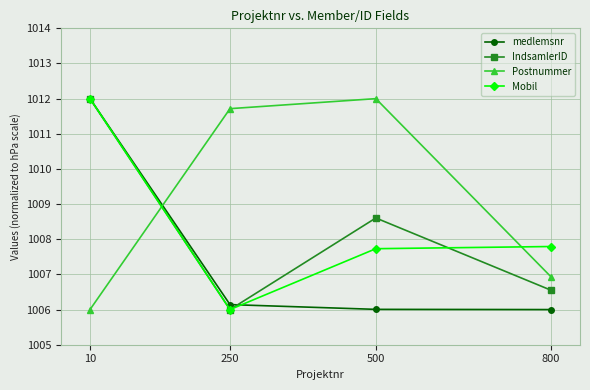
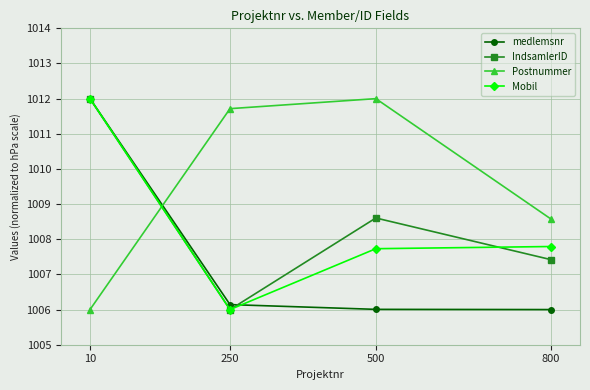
  {
    "medlemsnr": {
      "250": 1006.1,
      "500": 1006.0,
      "800": 1006.0
    },
    "IndsamlerID": {
      "500": 1008.6,
-     "800": 1006.6
+     "800": 1007.4
    },
    "Postnummer": {
      "10": 1006.0,
      "250": 1011.7,
      "500": 1012.0,
-     "800": 1006.9
+     "800": 1008.6
    },
    "Mobil": {
      "500": 1007.7,
      "800": 1007.8
    }
  }
